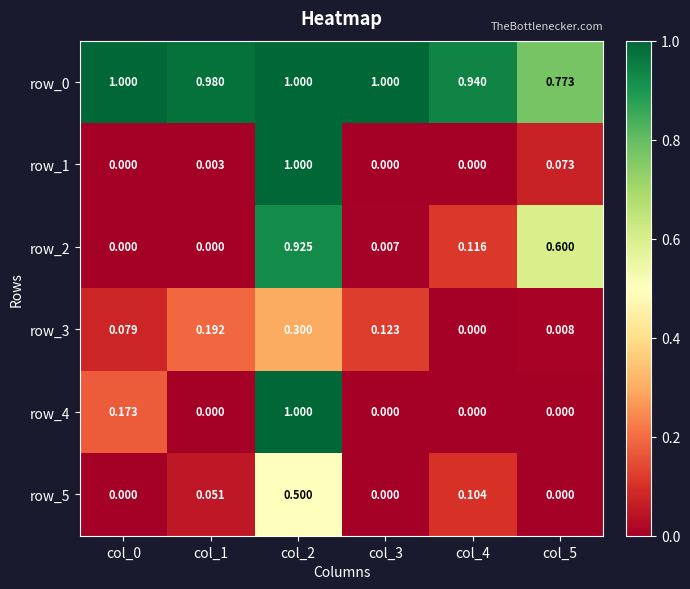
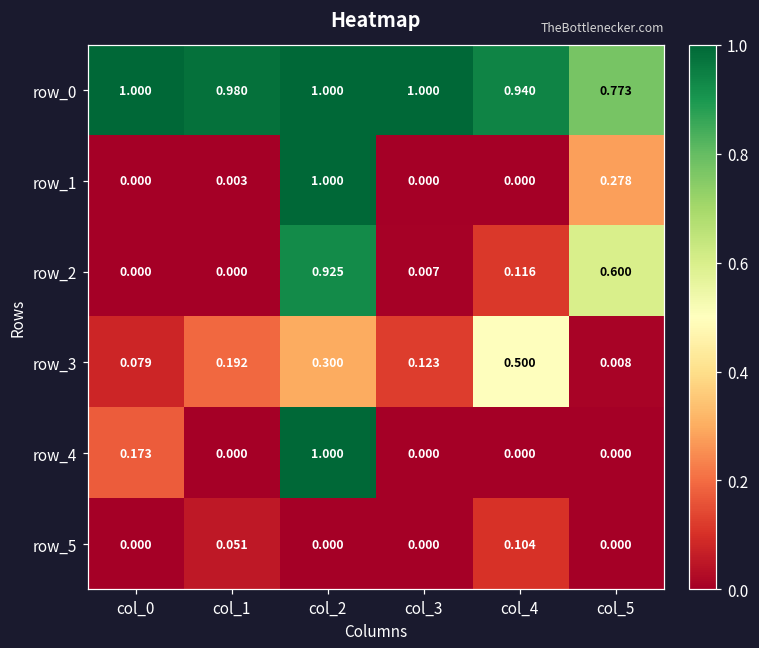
  {
    "row_0": {
      "col_0": 1.000,
      "col_1": 0.980,
      "col_2": 1.000,
      "col_3": 1.000,
      "col_4": 0.940,
      "col_5": 0.773
    },
    "row_1": {
      "col_0": 0.000,
      "col_1": 0.003,
      "col_2": 1.000,
      "col_3": 0.000,
      "col_4": 0.000,
-     "col_5": 0.073
+     "col_5": 0.278
    },
    "row_2": {
      "col_0": 0.000,
      "col_1": 0.000,
      "col_2": 0.925,
      "col_3": 0.007,
      "col_4": 0.116,
      "col_5": 0.600
    },
    "row_3": {
      "col_0": 0.079,
      "col_1": 0.192,
      "col_2": 0.300,
      "col_3": 0.123,
-     "col_4": 0.000,
+     "col_4": 0.500,
      "col_5": 0.008
    },
    "row_4": {
      "col_0": 0.173,
      "col_1": 0.000,
      "col_2": 1.000,
      "col_3": 0.000,
      "col_4": 0.000,
      "col_5": 0.000
    },
    "row_5": {
      "col_0": 0.000,
      "col_1": 0.051,
-     "col_2": 0.500,
+     "col_2": 0.000,
      "col_3": 0.000,
      "col_4": 0.104,
      "col_5": 0.000
    }
  }
